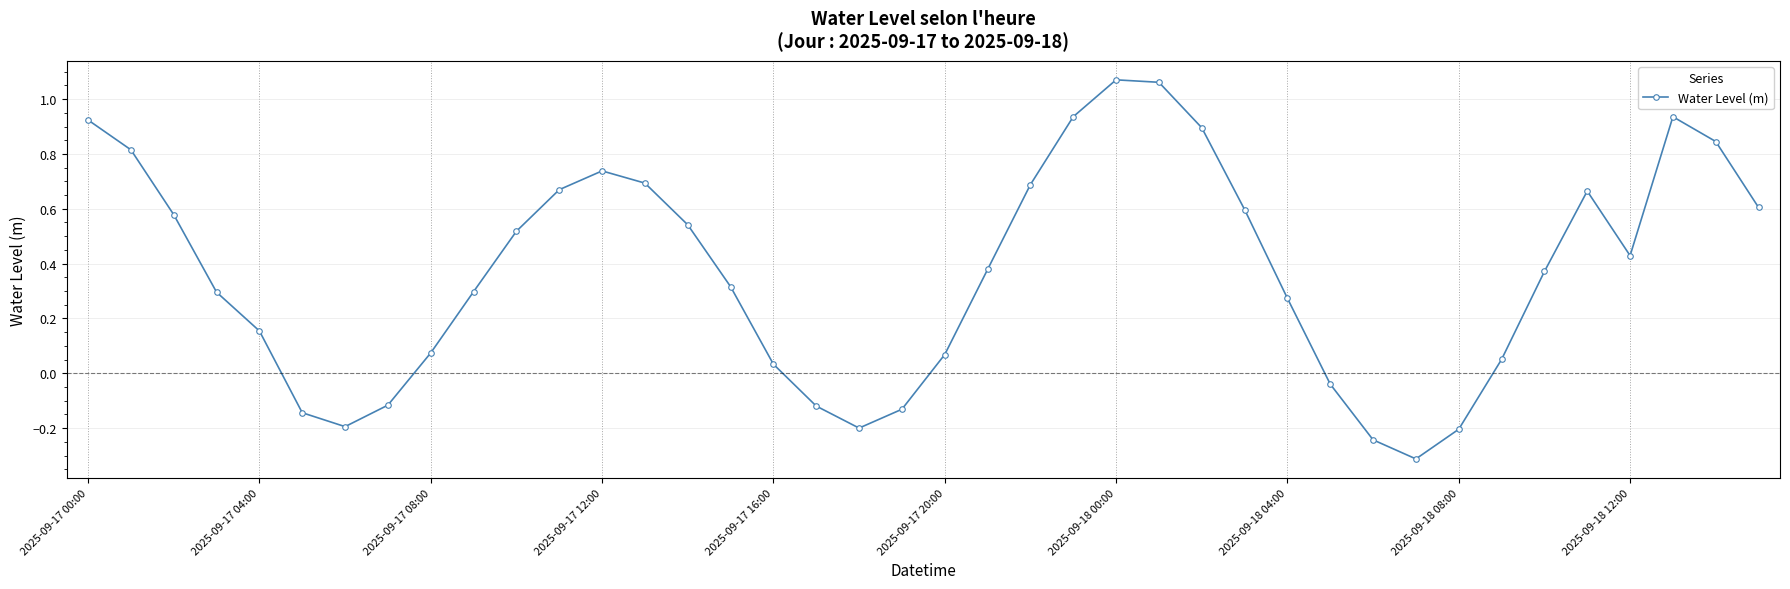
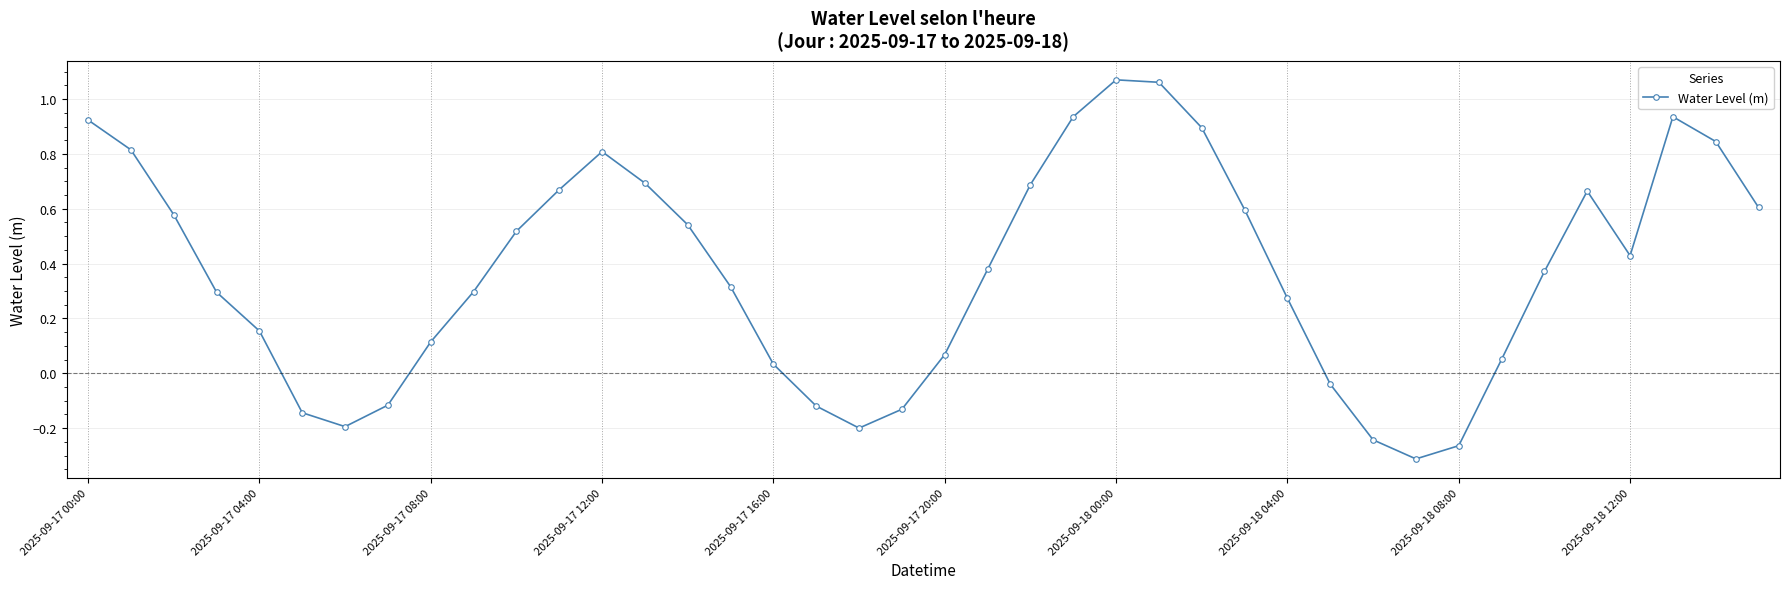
  {
    "2025-09-17 00:00": 0.92,
    "2025-09-17 04:00": 0.15,
-   "2025-09-17 08:00": 0.07,
-   "2025-09-17 12:00": 0.74,
+   "2025-09-17 08:00": 0.11,
+   "2025-09-17 12:00": 0.81,
    "2025-09-17 16:00": 0.03,
    "2025-09-17 20:00": 0.07,
    "2025-09-18 00:00": 1.07,
    "2025-09-18 04:00": 0.27,
-   "2025-09-18 08:00": -0.20,
+   "2025-09-18 08:00": -0.26,
    "2025-09-18 12:00": 0.43
  }
